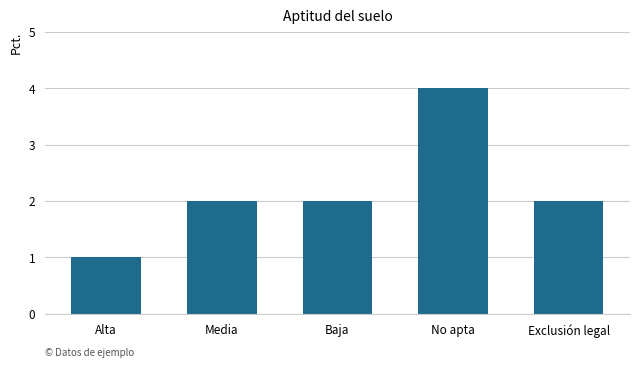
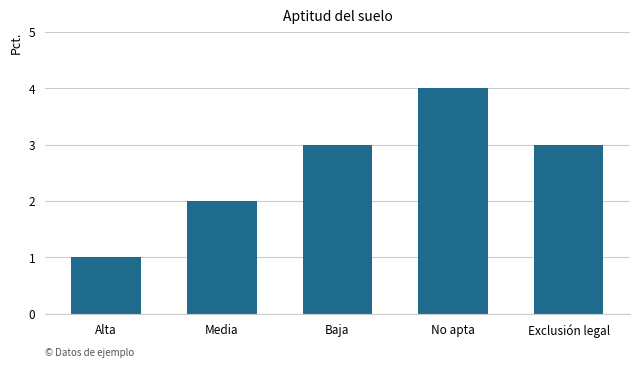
  {
    "Alta": 1,
    "Media": 2,
-   "Baja": 2,
+   "Baja": 3,
    "No apta": 4,
-   "Exclusión legal": 2
+   "Exclusión legal": 3
  }
